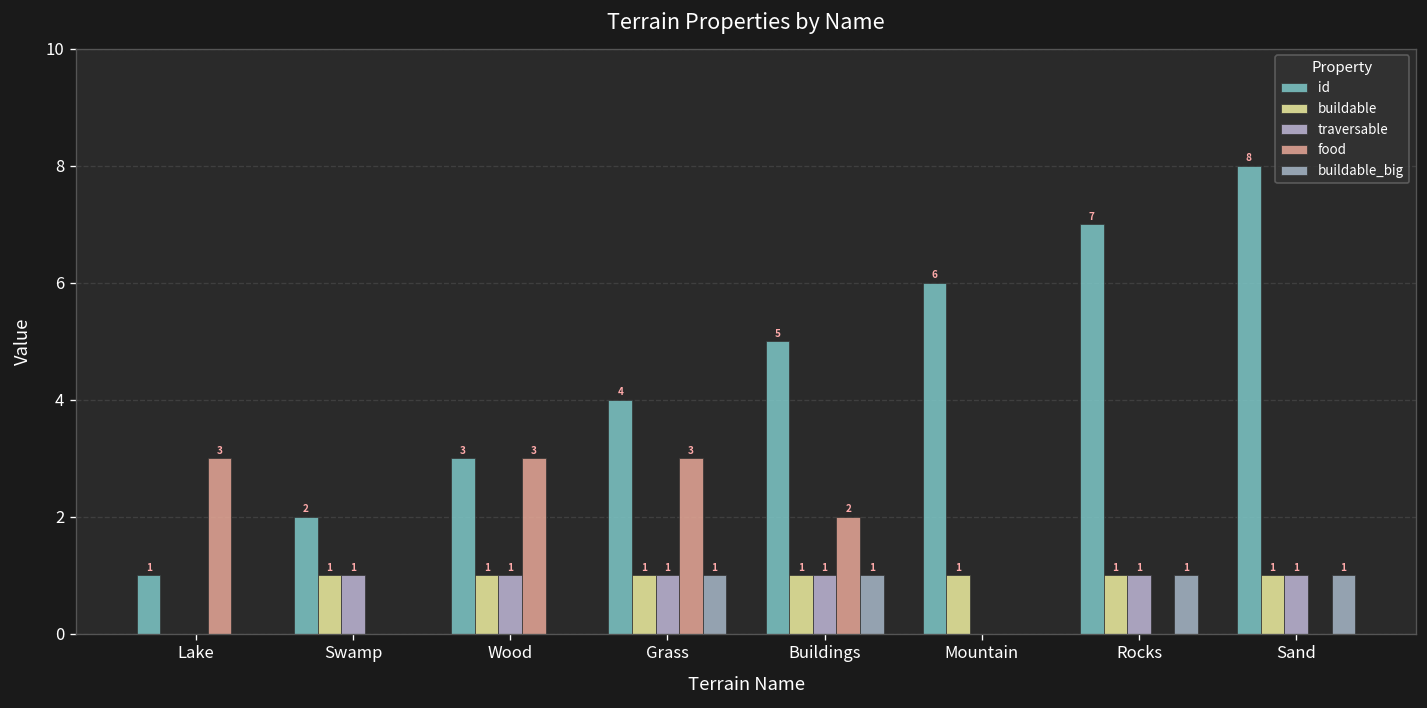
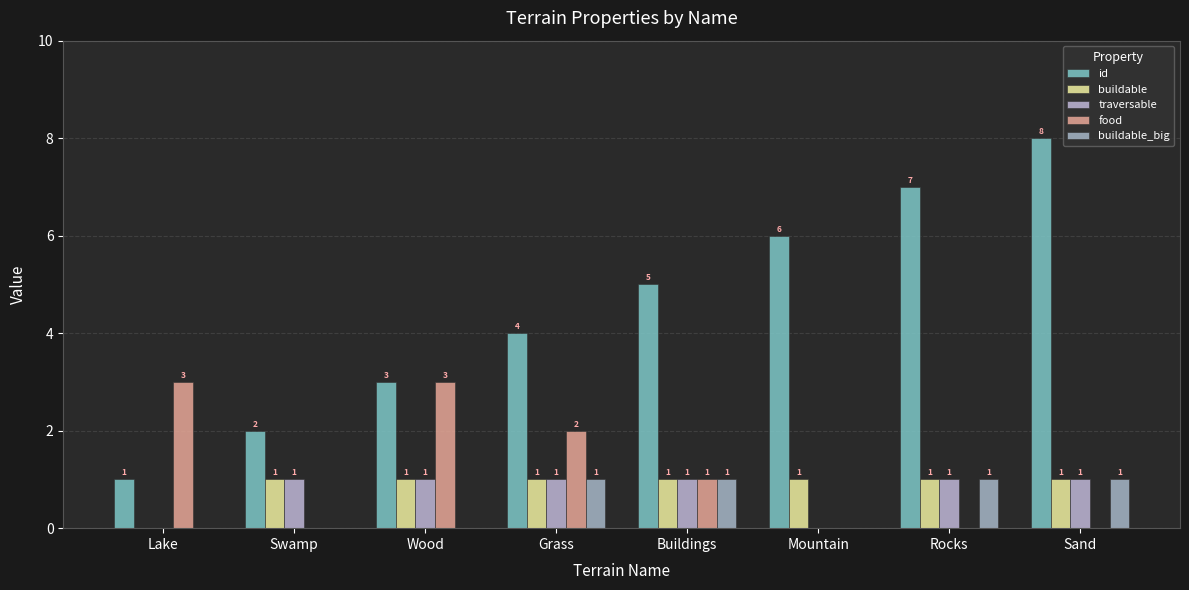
  {
    "buildable": {
      "Swamp": 1,
      "Wood": 1,
      "Grass": 1,
      "Buildings": 1,
      "Mountain": 1,
      "Rocks": 1,
      "Sand": 1
    },
    "food": {
      "Lake": 3,
      "Wood": 3,
-     "Grass": 3,
-     "Buildings": 2
+     "Grass": 2,
+     "Buildings": 1
    }
  }
